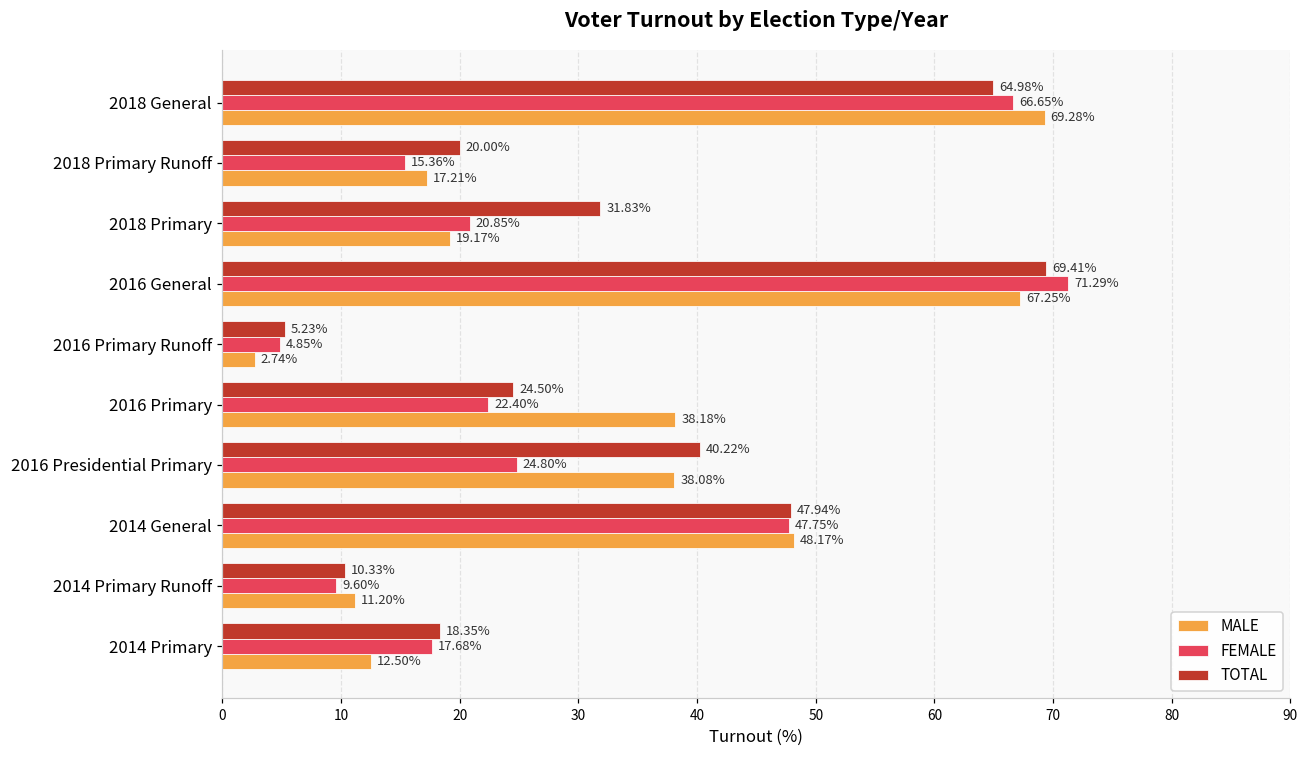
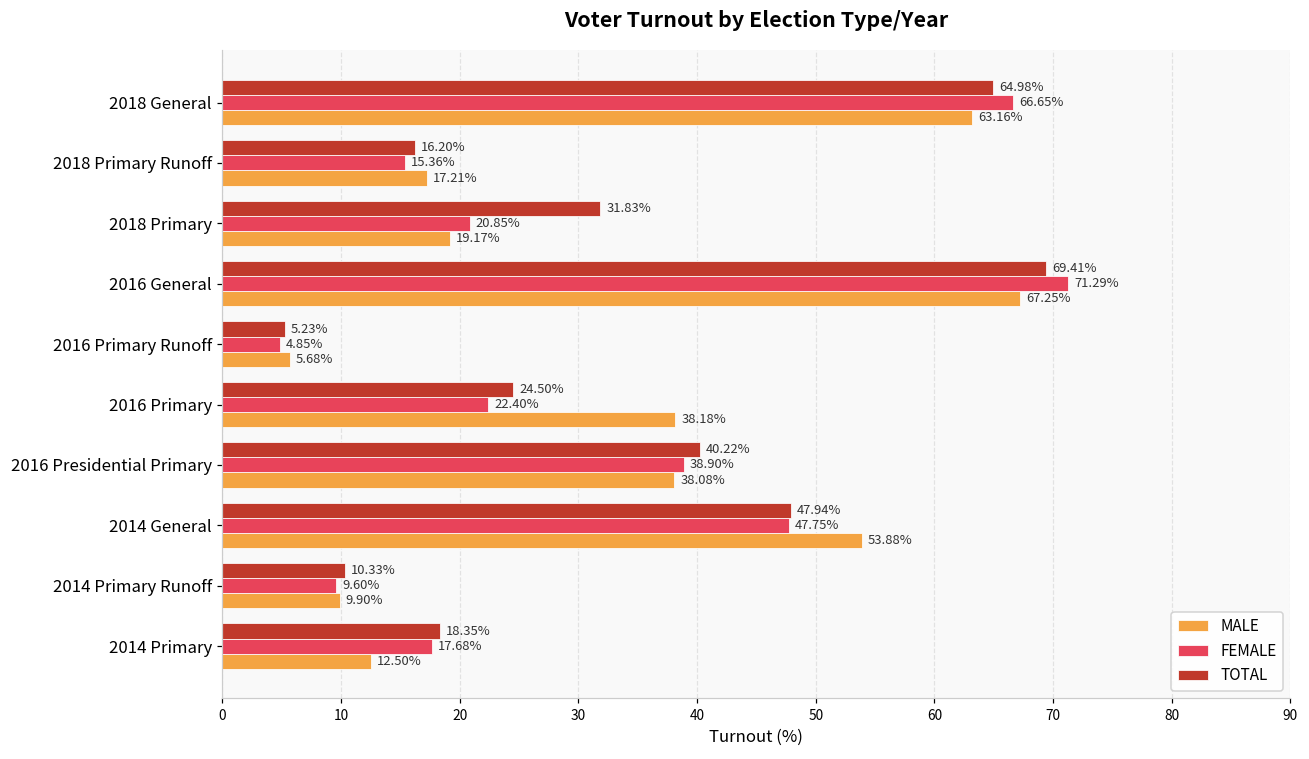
  {
    "MALE": {
-     "2018 General": "69.28%",
+     "2018 General": "63.16%",
      "2018 Primary Runoff": "17.21%",
      "2018 Primary": "19.17%",
      "2016 General": "67.25%",
-     "2016 Primary Runoff": "2.74%",
+     "2016 Primary Runoff": "5.68%",
      "2016 Primary": "38.18%",
      "2016 Presidential Primary": "38.08%",
-     "2014 General": "48.17%",
-     "2014 Primary Runoff": "11.20%",
+     "2014 General": "53.88%",
+     "2014 Primary Runoff": "9.90%",
      "2014 Primary": "12.50%"
    },
    "FEMALE": {
      "2018 General": "66.65%",
      "2018 Primary Runoff": "15.36%",
      "2018 Primary": "20.85%",
      "2016 General": "71.29%",
      "2016 Primary Runoff": "4.85%",
      "2016 Primary": "22.40%",
-     "2016 Presidential Primary": "24.80%",
+     "2016 Presidential Primary": "38.90%",
      "2014 General": "47.75%",
      "2014 Primary Runoff": "9.60%",
      "2014 Primary": "17.68%"
    },
    "TOTAL": {
      "2018 General": "64.98%",
-     "2018 Primary Runoff": "20.00%",
+     "2018 Primary Runoff": "16.20%",
      "2018 Primary": "31.83%",
      "2016 General": "69.41%",
      "2016 Primary Runoff": "5.23%",
      "2016 Primary": "24.50%",
      "2016 Presidential Primary": "40.22%",
      "2014 General": "47.94%",
      "2014 Primary Runoff": "10.33%",
      "2014 Primary": "18.35%"
    }
  }
